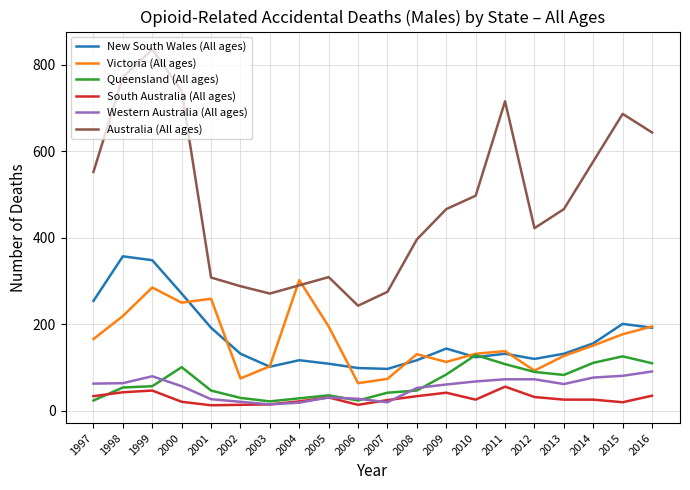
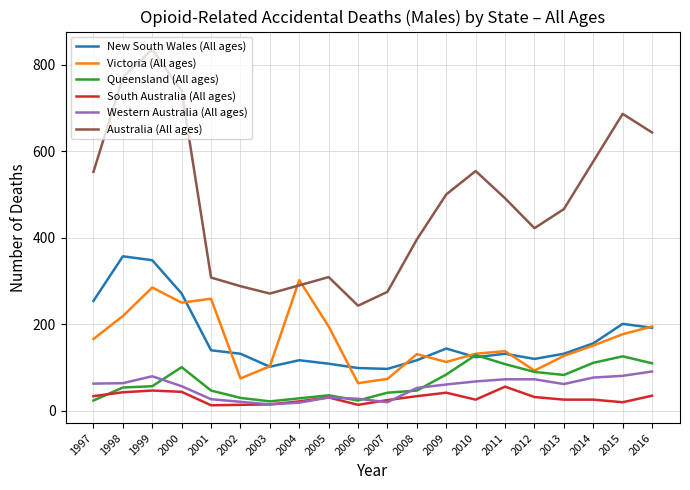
  {
    "New South Wales (All ages)": {
      "1997": 250,
      "1998": 360,
      "1999": 350,
      "2000": 270,
-     "2001": 190,
+     "2001": 140,
      "2002": 130,
      "2004": 120,
      "2005": 110,
      "2006": 100,
      "2007": 100,
      "2008": 120,
      "2009": 140,
      "2011": 130,
      "2012": 120,
      "2015": 200
    },
    "Victoria (All ages)": {
      "1997": 170,
      "1998": 220,
      "1999": 290,
      "2000": 250,
      "2001": 260,
      "2002": 80,
      "2004": 300,
      "2005": 200,
      "2006": 60,
      "2007": 70,
      "2008": 130,
      "2009": 110,
      "2011": 140,
      "2015": 180
    },
    "Queensland (All ages)": {
      "1997": 20,
      "1998": 50,
      "1999": 60,
      "2000": 100,
      "2001": 50,
      "2002": 30,
      "2003": 20,
      "2004": 30,
      "2007": 40,
      "2008": 50,
      "2009": 80,
      "2011": 110,
      "2013": 80,
      "2014": 110,
      "2015": 130,
      "2016": 110
    },
    "South Australia (All ages)": {
      "1997": 30,
      "1998": 40,
      "1999": 50,
-     "2000": 20,
+     "2000": 40,
      "2001": 10,
      "2002": 10,
      "2006": 10,
      "2008": 30,
      "2009": 40,
      "2010": 30,
      "2011": 60,
      "2012": 30,
      "2013": 30,
      "2014": 30,
      "2015": 20,
      "2016": 40
    },
    "Western Australia (All ages)": {
      "1997": 60,
      "1998": 60,
      "1999": 80,
      "2000": 60,
      "2001": 30,
      "2002": 20,
      "2008": 50,
      "2009": 60,
      "2010": 70,
      "2011": 70,
      "2012": 70,
      "2013": 60,
      "2014": 80,
      "2015": 80,
      "2016": 90
    },
    "Australia (All ages)": {
      "1997": 550,
      "2001": 310,
      "2002": 290,
      "2003": 270,
      "2004": 290,
      "2005": 310,
      "2006": 240,
      "2007": 280,
      "2008": 400,
-     "2009": 470,
-     "2010": 500,
-     "2011": 720,
+     "2009": 500,
+     "2010": 550,
+     "2011": 490,
      "2012": 420,
      "2013": 470,
      "2014": 580,
      "2015": 690,
      "2016": 640
    }
  }
